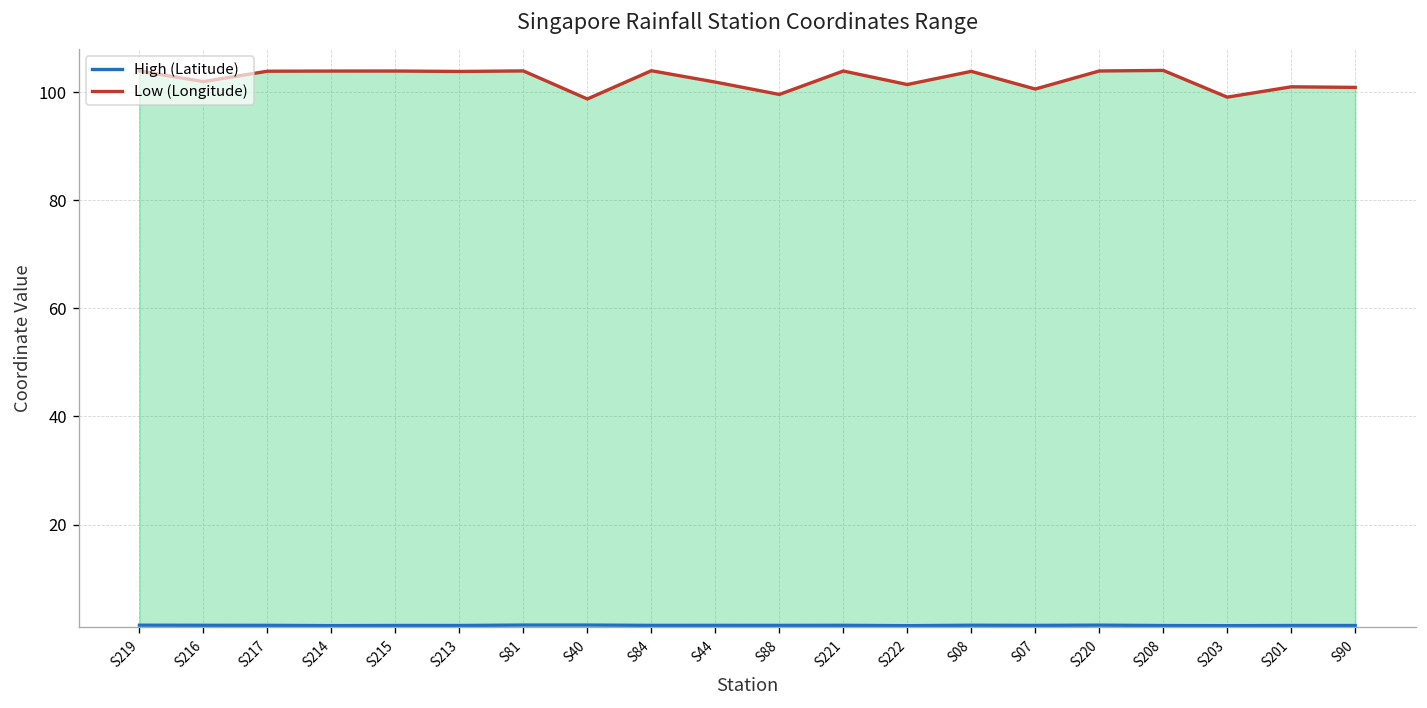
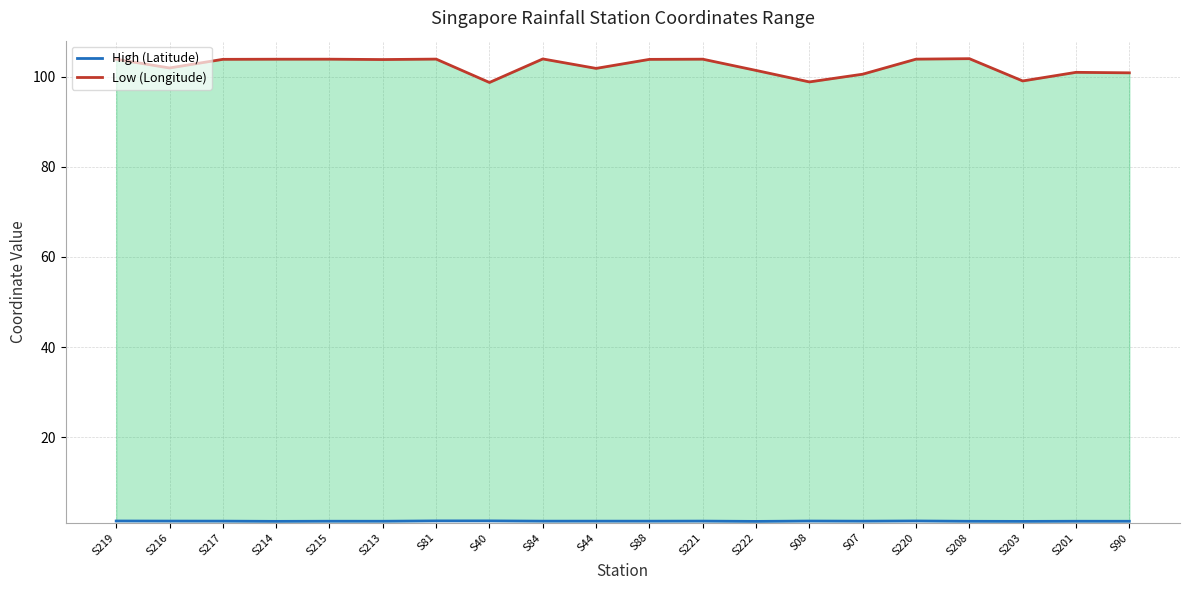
  {
    "High (Latitude)": {
      "S219": 1,
      "S216": 1,
      "S217": 1,
      "S214": 1,
      "S215": 1,
      "S213": 1,
      "S81": 1,
      "S40": 1,
      "S84": 1,
      "S44": 1,
      "S88": 1,
      "S221": 1,
      "S222": 1,
      "S08": 1,
      "S07": 1,
      "S220": 1,
      "S208": 1,
      "S203": 1,
      "S201": 1,
      "S90": 1
    },
    "Low (Longitude)": {
      "S217": 104,
      "S214": 104,
      "S215": 104,
      "S213": 104,
      "S81": 104,
      "S40": 99,
      "S84": 104,
      "S44": 102,
-     "S88": 100,
+     "S88": 104,
      "S221": 104,
      "S222": 101,
-     "S08": 104,
+     "S08": 99,
      "S07": 101,
      "S220": 104,
      "S208": 104,
      "S203": 99,
      "S201": 101,
      "S90": 101
    }
  }
